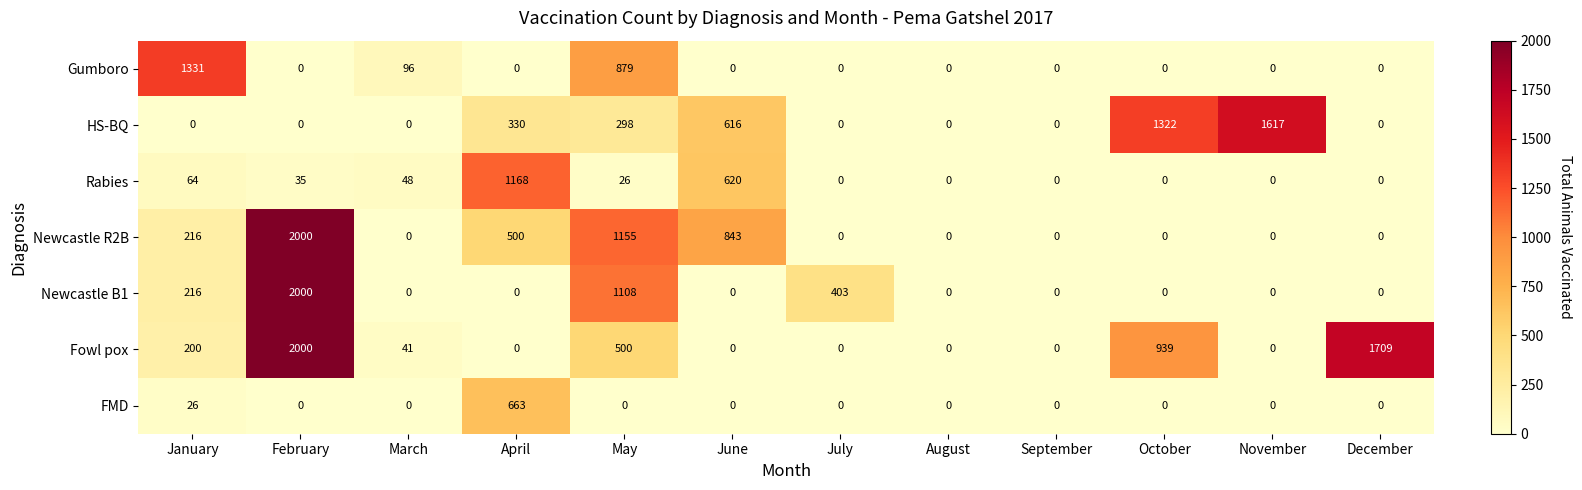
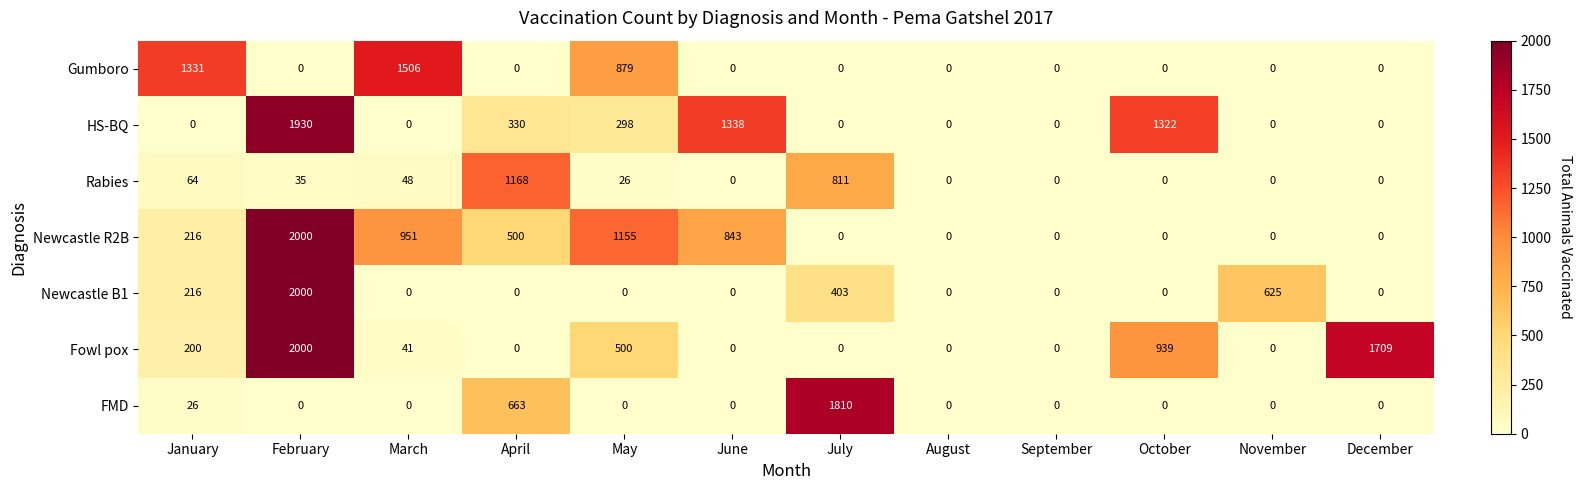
  {
    "Gumboro": {
      "January": 1331,
      "February": 0,
-     "March": 96,
+     "March": 1506,
      "April": 0,
      "May": 879,
      "June": 0,
      "July": 0,
      "August": 0,
      "September": 0,
      "October": 0,
      "November": 0,
      "December": 0
    },
    "HS-BQ": {
      "January": 0,
-     "February": 0,
+     "February": 1930,
      "March": 0,
      "April": 330,
      "May": 298,
-     "June": 616,
+     "June": 1338,
      "July": 0,
      "August": 0,
      "September": 0,
      "October": 1322,
-     "November": 1617,
+     "November": 0,
      "December": 0
    },
    "Rabies": {
      "January": 64,
      "February": 35,
      "March": 48,
      "April": 1168,
      "May": 26,
-     "June": 620,
-     "July": 0,
+     "June": 0,
+     "July": 811,
      "August": 0,
      "September": 0,
      "October": 0,
      "November": 0,
      "December": 0
    },
    "Newcastle R2B": {
      "January": 216,
      "February": 2000,
-     "March": 0,
+     "March": 951,
      "April": 500,
      "May": 1155,
      "June": 843,
      "July": 0,
      "August": 0,
      "September": 0,
      "October": 0,
      "November": 0,
      "December": 0
    },
    "Newcastle B1": {
      "January": 216,
      "February": 2000,
      "March": 0,
      "April": 0,
-     "May": 1108,
+     "May": 0,
      "June": 0,
      "July": 403,
      "August": 0,
      "September": 0,
      "October": 0,
-     "November": 0,
+     "November": 625,
      "December": 0
    },
    "Fowl pox": {
      "January": 200,
      "February": 2000,
      "March": 41,
      "April": 0,
      "May": 500,
      "June": 0,
      "July": 0,
      "August": 0,
      "September": 0,
      "October": 939,
      "November": 0,
      "December": 1709
    },
    "FMD": {
      "January": 26,
      "February": 0,
      "March": 0,
      "April": 663,
      "May": 0,
      "June": 0,
-     "July": 0,
+     "July": 1810,
      "August": 0,
      "September": 0,
      "October": 0,
      "November": 0,
      "December": 0
    }
  }
